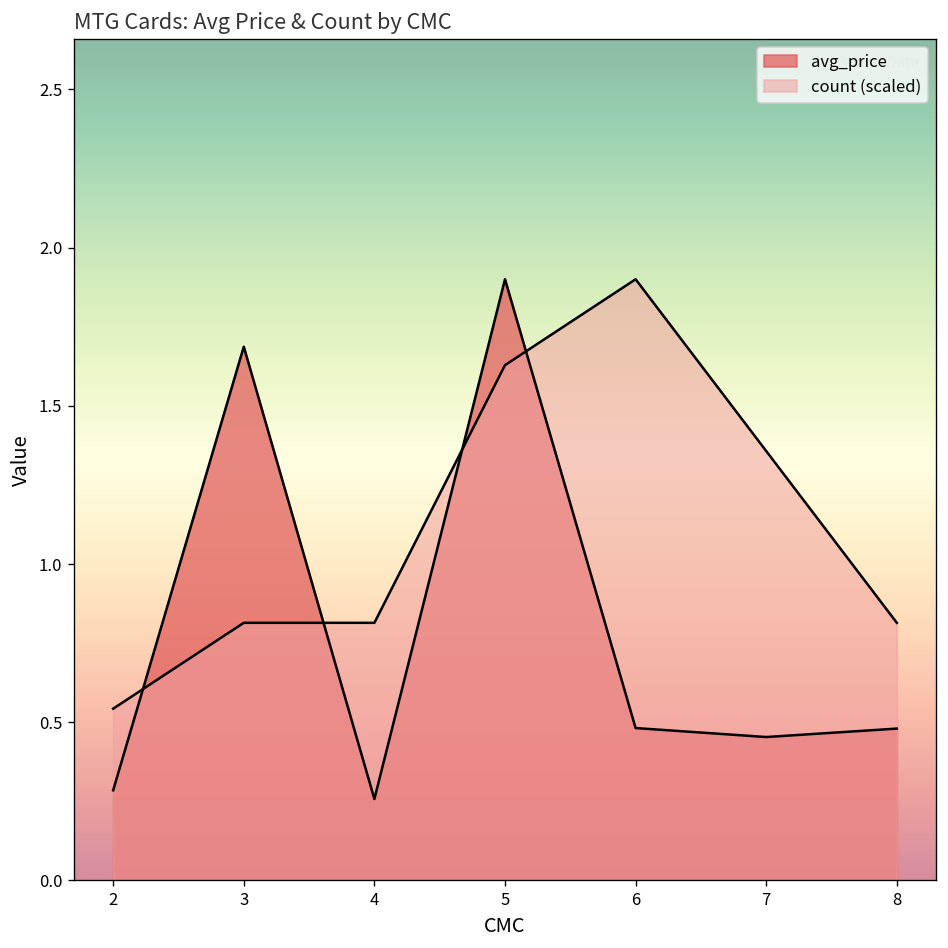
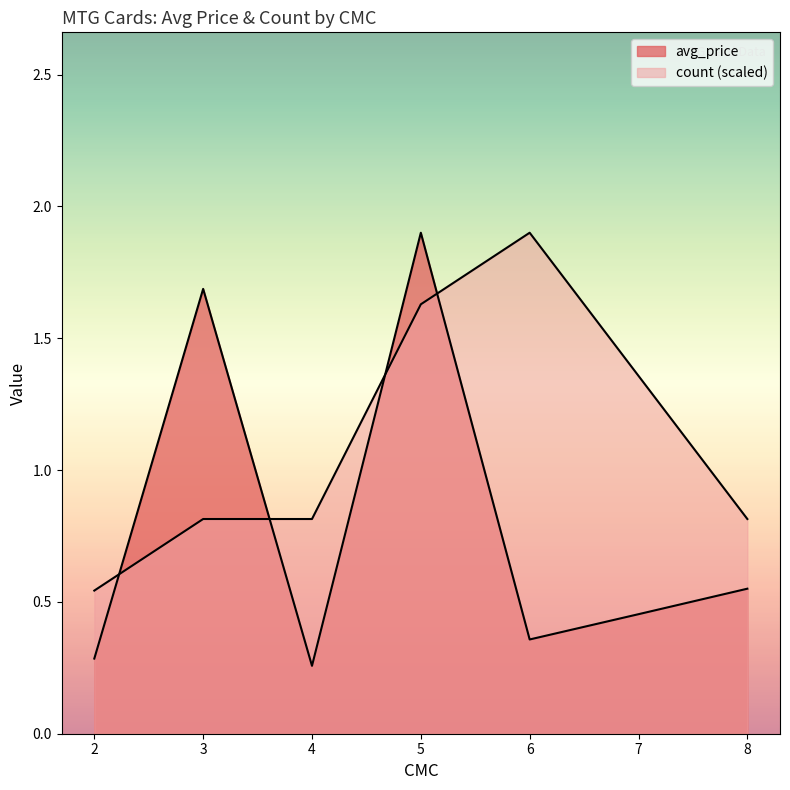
  {
    "avg_price": {
      "2": 0.29,
      "3": 1.69,
      "4": 0.26,
      "5": 1.90,
-     "6": 0.48,
+     "6": 0.36,
      "7": 0.45,
-     "8": 0.48
+     "8": 0.55
    },
    "count (scaled)": {
      "2": 0.54,
      "3": 0.81,
      "4": 0.81,
      "5": 1.63,
      "6": 1.90,
      "7": 1.36,
      "8": 0.81
    }
  }
